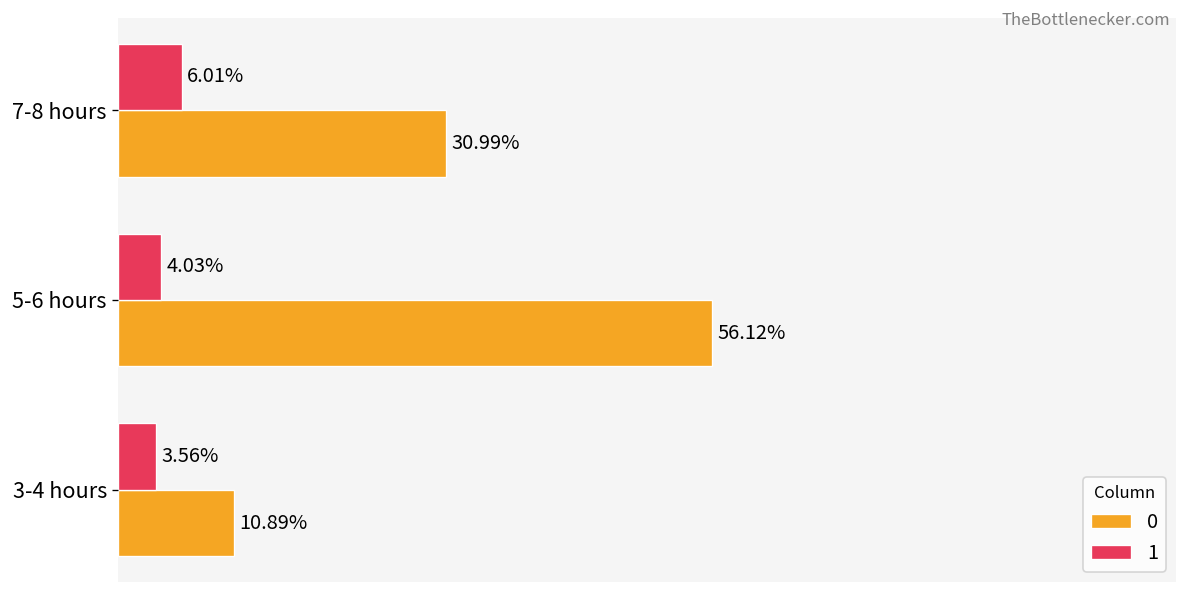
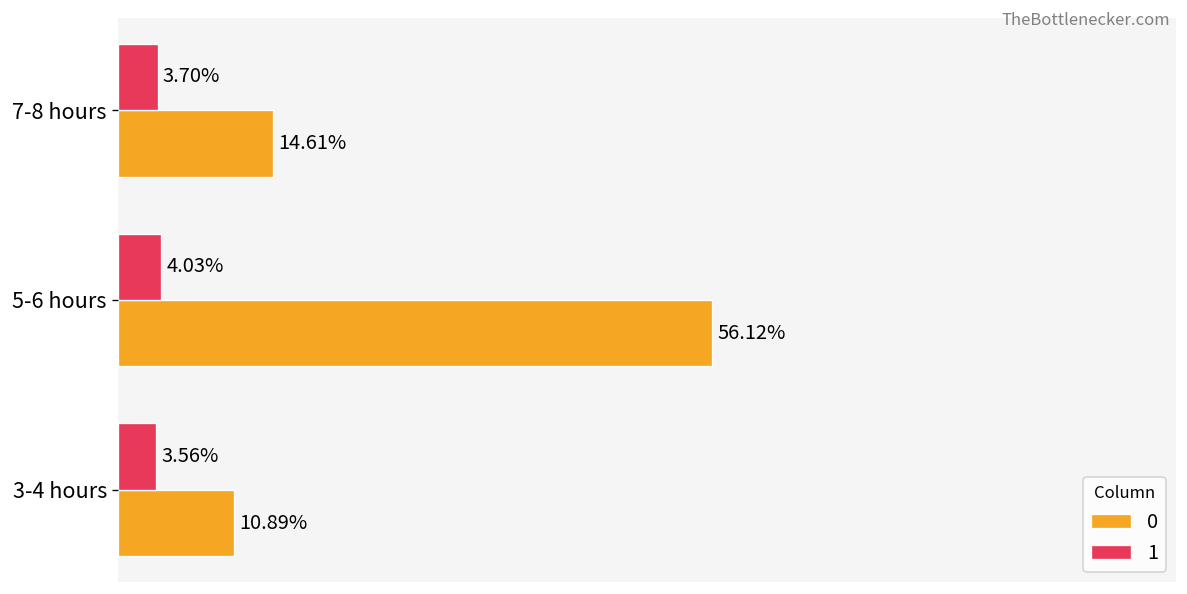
  {
    "0": {
-     "7-8 hours": "30.99%",
+     "7-8 hours": "14.61%",
      "5-6 hours": "56.12%",
      "3-4 hours": "10.89%"
    },
    "1": {
-     "7-8 hours": "6.01%",
+     "7-8 hours": "3.70%",
      "5-6 hours": "4.03%",
      "3-4 hours": "3.56%"
    }
  }
